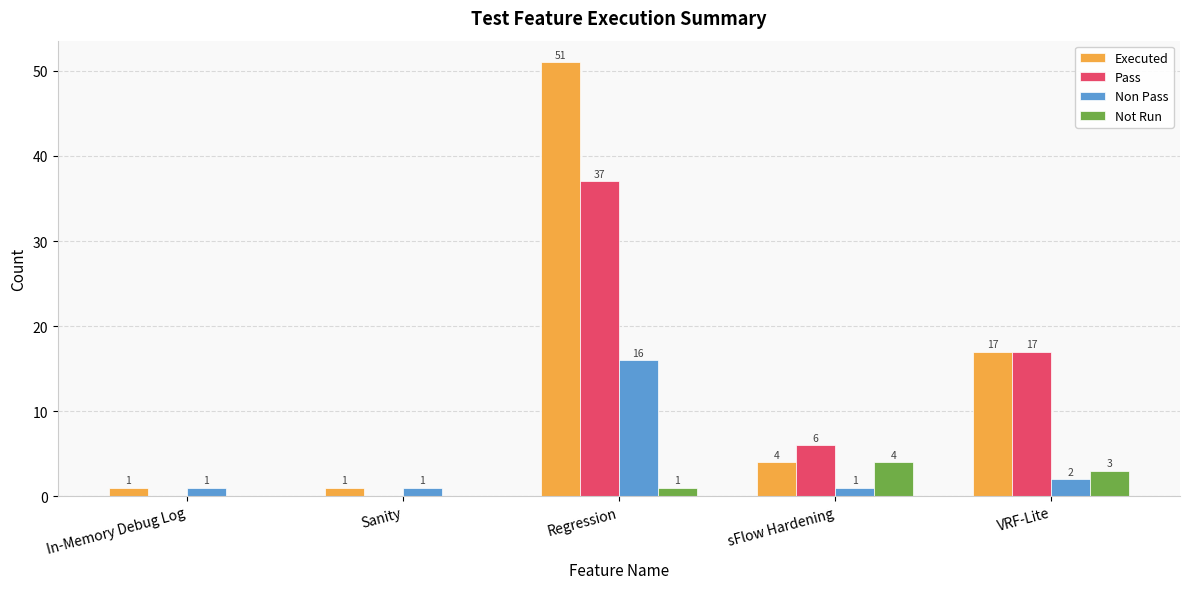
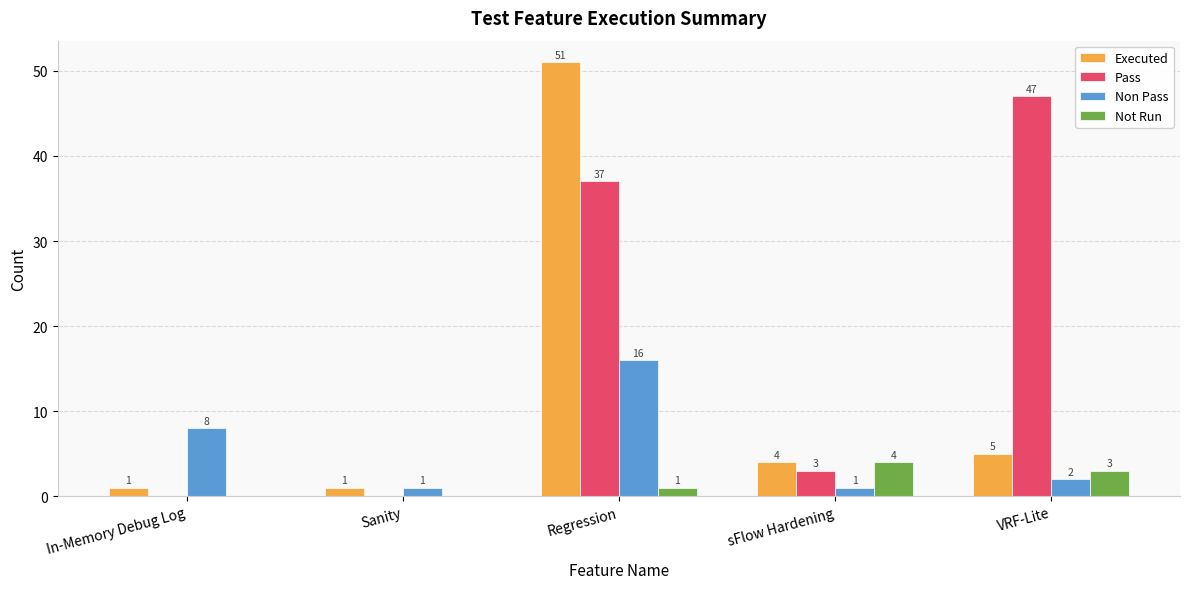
  {
    "Executed": {
      "In-Memory Debug Log": 1,
      "Sanity": 1,
      "Regression": 51,
      "sFlow Hardening": 4,
-     "VRF-Lite": 17
+     "VRF-Lite": 5
    },
    "Pass": {
      "Regression": 37,
-     "sFlow Hardening": 6,
-     "VRF-Lite": 17
+     "sFlow Hardening": 3,
+     "VRF-Lite": 47
    },
    "Non Pass": {
-     "In-Memory Debug Log": 1,
+     "In-Memory Debug Log": 8,
      "Sanity": 1,
      "Regression": 16,
      "sFlow Hardening": 1,
      "VRF-Lite": 2
    },
    "Not Run": {
      "Regression": 1,
      "sFlow Hardening": 4,
      "VRF-Lite": 3
    }
  }
